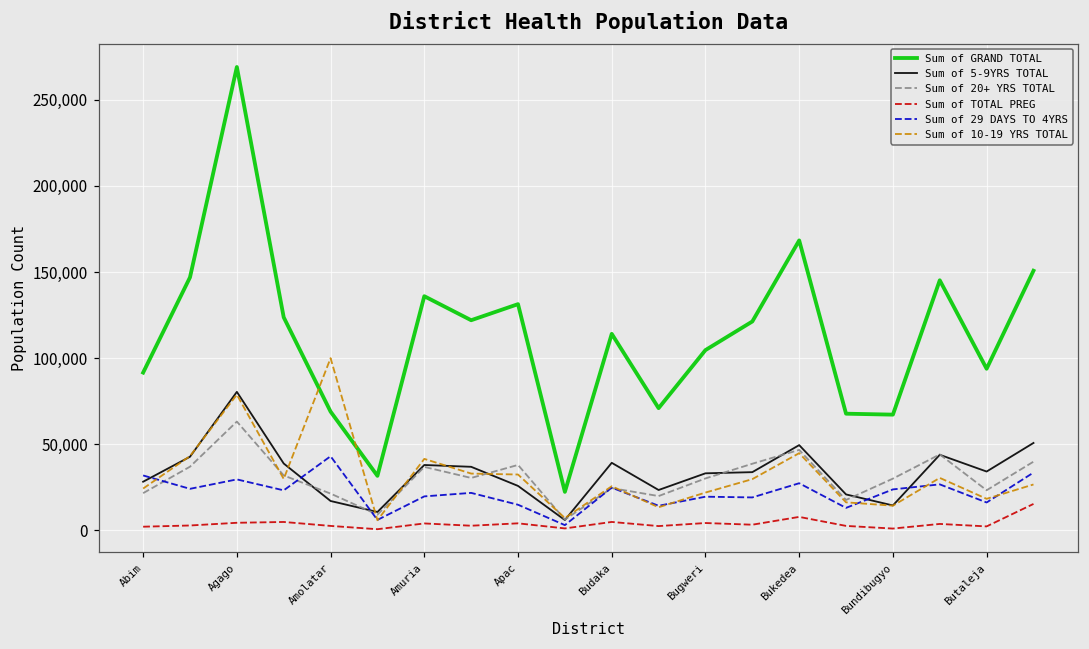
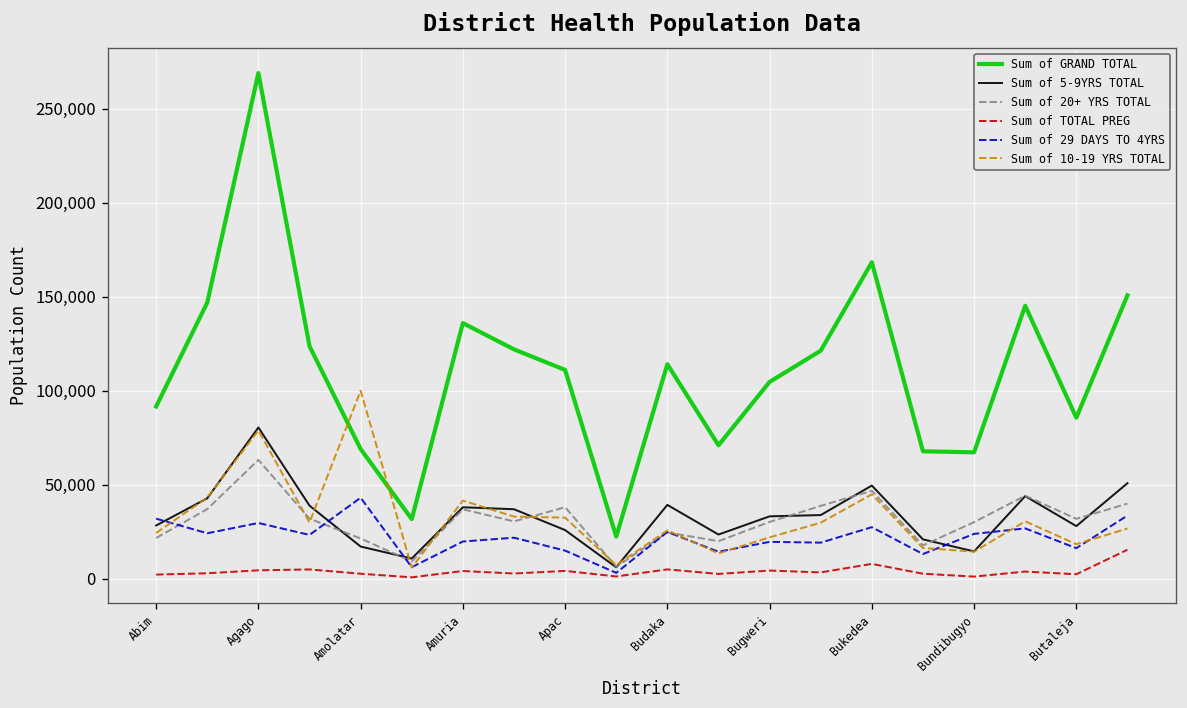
  {
    "Sum of GRAND TOTAL": {
      "Abim": "92,000",
      "Agago": "269,000",
      "Amolatar": "69,000",
      "Amuria": "136,000",
-     "Apac": "131,000",
+     "Apac": "111,000",
      "Budaka": "114,000",
      "Bugweri": "105,000",
      "Bukedea": "168,000",
      "Bundibugyo": "67,000",
-     "Butaleja": "94,000"
+     "Butaleja": "86,000"
    },
    "Sum of 5-9YRS TOTAL": {
      "Abim": "28,000",
      "Agago": "80,000",
      "Amolatar": "17,000",
      "Apac": "26,000",
      "Budaka": "39,000",
      "Bugweri": "33,000",
      "Bukedea": "49,000",
-     "Butaleja": "34,000"
+     "Butaleja": "28,000"
    },
    "Sum of 20+ YRS TOTAL": {
      "Abim": "22,000",
      "Agago": "63,000",
      "Amolatar": "21,000",
      "Apac": "38,000",
      "Bugweri": "30,000",
      "Bukedea": "47,000",
      "Bundibugyo": "30,000",
-     "Butaleja": "23,000"
+     "Butaleja": "32,000"
    },
    "Sum of TOTAL PREG": {
      "Abim": "2,000",
      "Agago": "4,000",
      "Amolatar": "3,000",
      "Amuria": "4,000",
      "Apac": "4,000",
      "Budaka": "5,000",
      "Bugweri": "4,000",
      "Bukedea": "8,000",
      "Bundibugyo": "1,000",
      "Butaleja": "2,000"
    },
    "Sum of 29 DAYS TO 4YRS": {
      "Abim": "32,000",
      "Agago": "30,000",
      "Amolatar": "43,000",
      "Amuria": "20,000",
      "Apac": "15,000",
      "Bugweri": "20,000",
      "Bukedea": "27,000",
      "Bundibugyo": "24,000",
      "Butaleja": "16,000"
    },
    "Sum of 10-19 YRS TOTAL": {
      "Abim": "24,000",
      "Agago": "79,000",
      "Amolatar": "100,000",
      "Amuria": "41,000",
      "Apac": "32,000",
      "Bugweri": "22,000",
      "Bukedea": "45,000",
      "Butaleja": "18,000"
    }
  }
